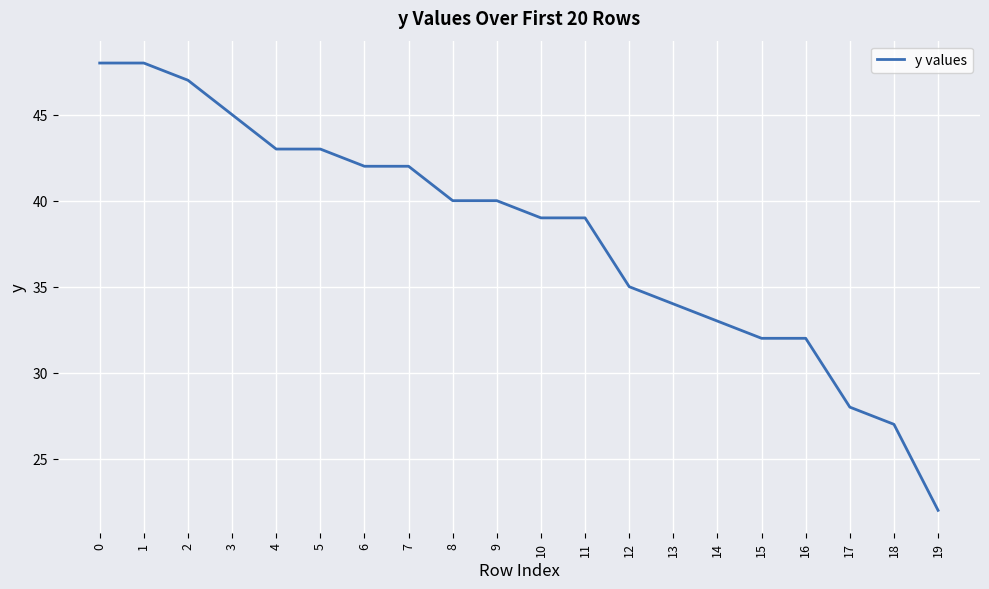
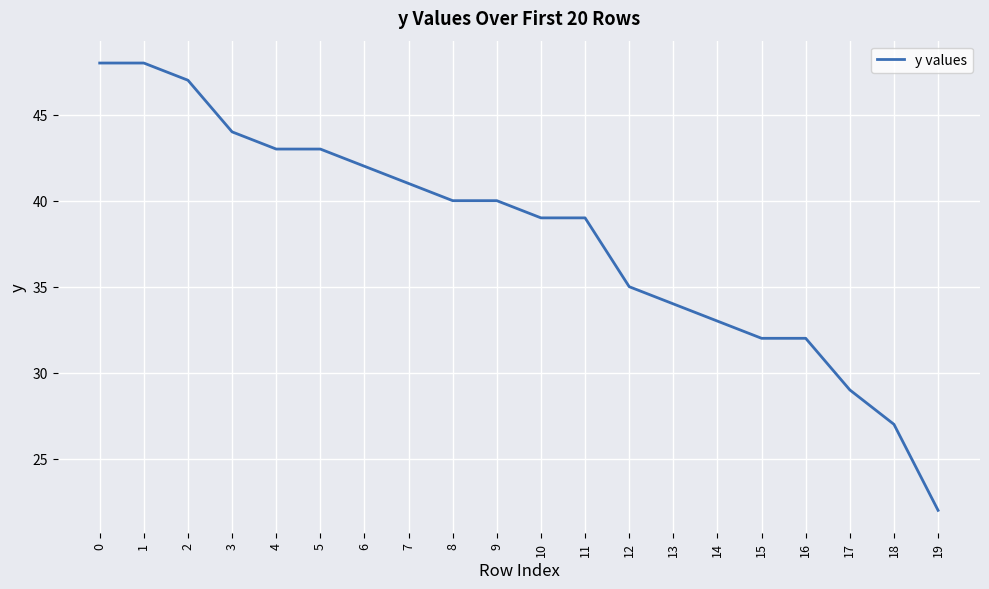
  {
    "0": 48,
    "1": 48,
    "2": 47,
-   "3": 45,
+   "3": 44,
    "4": 43,
    "5": 43,
    "6": 42,
-   "7": 42,
+   "7": 41,
    "8": 40,
    "9": 40,
    "10": 39,
    "11": 39,
    "12": 35,
    "13": 34,
    "14": 33,
    "15": 32,
    "16": 32,
-   "17": 28,
+   "17": 29,
    "18": 27,
    "19": 22
  }
